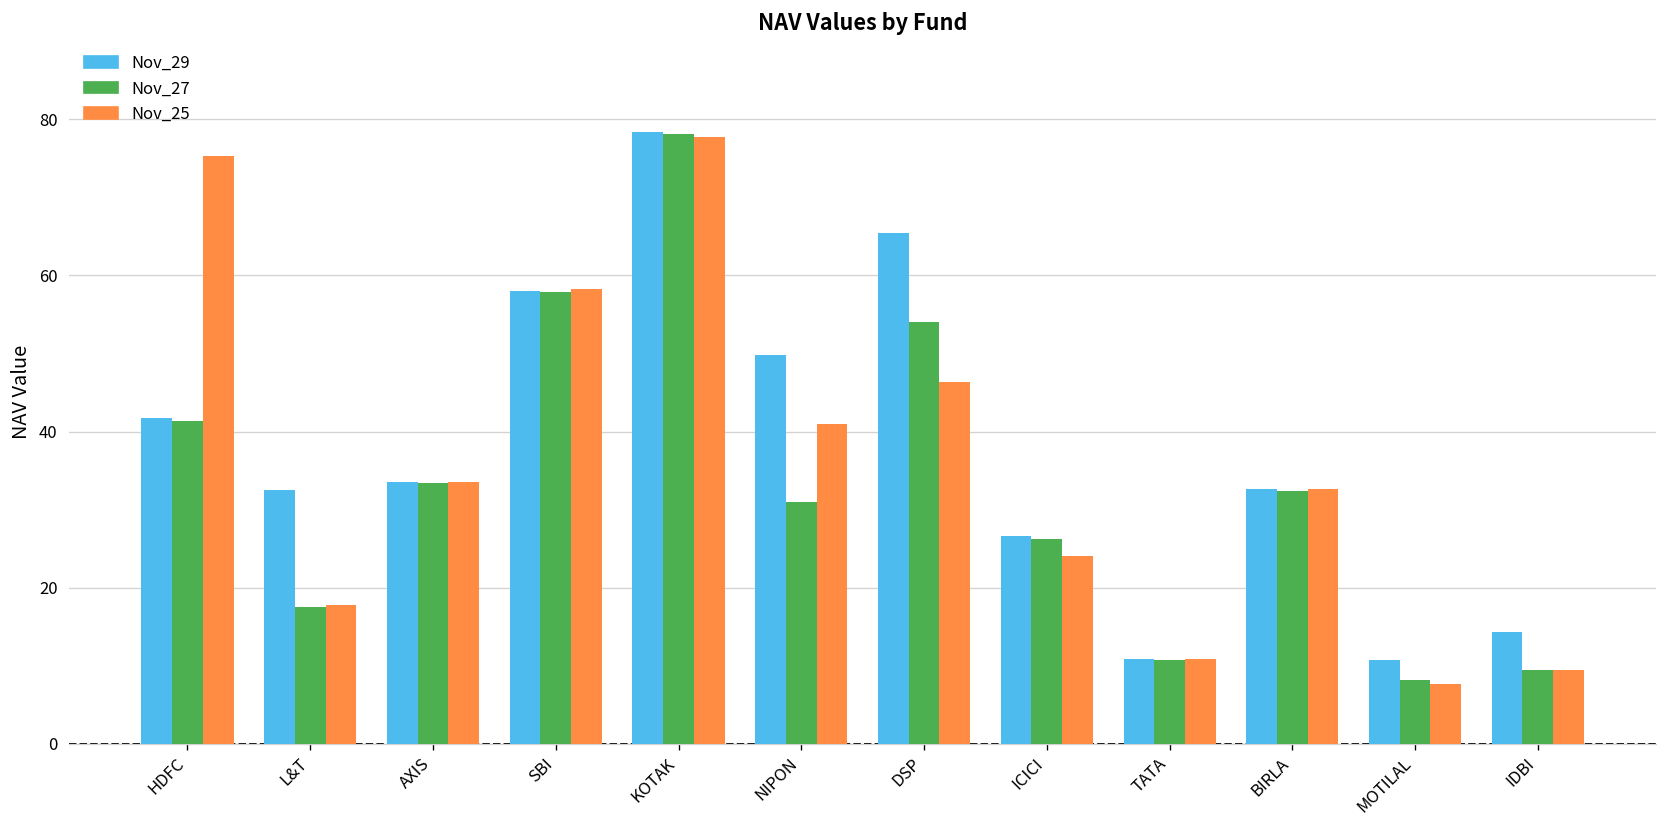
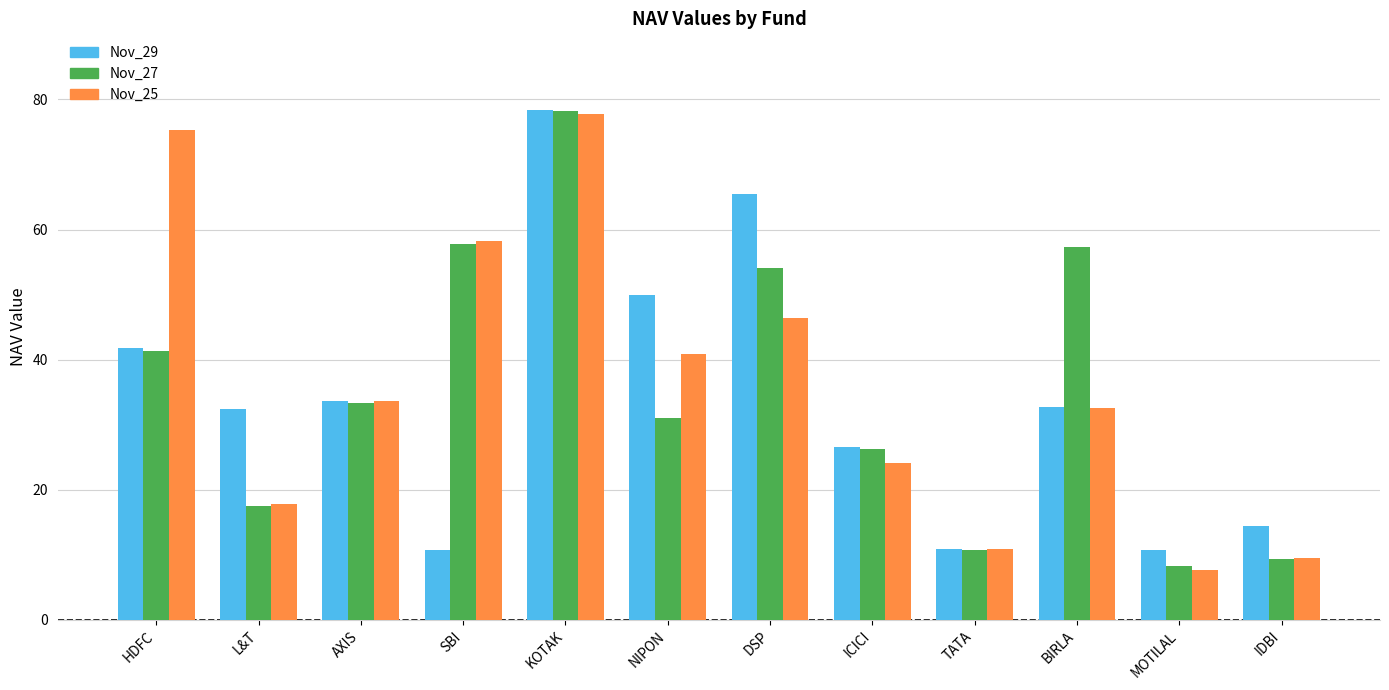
  {
    "Nov_29": {
      "HDFC": 42,
      "L&T": 32,
      "AXIS": 34,
-     "SBI": 58,
+     "SBI": 11,
      "KOTAK": 78,
      "NIPON": 50,
      "DSP": 65,
      "ICICI": 27,
      "TATA": 11,
      "BIRLA": 33,
      "MOTILAL": 11,
      "IDBI": 14
    },
    "Nov_27": {
      "HDFC": 41,
      "L&T": 17,
      "AXIS": 33,
      "SBI": 58,
      "KOTAK": 78,
      "NIPON": 31,
      "DSP": 54,
      "ICICI": 26,
      "TATA": 11,
-     "BIRLA": 32,
+     "BIRLA": 57,
      "MOTILAL": 8,
      "IDBI": 9
    },
    "Nov_25": {
      "HDFC": 75,
      "L&T": 18,
      "AXIS": 34,
      "SBI": 58,
      "KOTAK": 78,
      "NIPON": 41,
      "DSP": 46,
      "ICICI": 24,
      "TATA": 11,
      "BIRLA": 33,
      "MOTILAL": 8,
      "IDBI": 9
    }
  }
